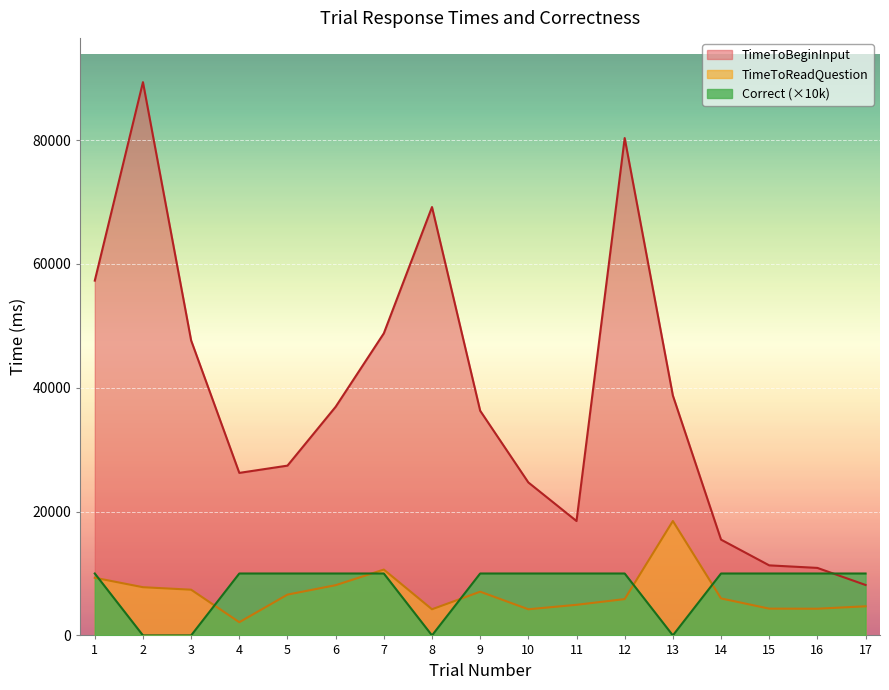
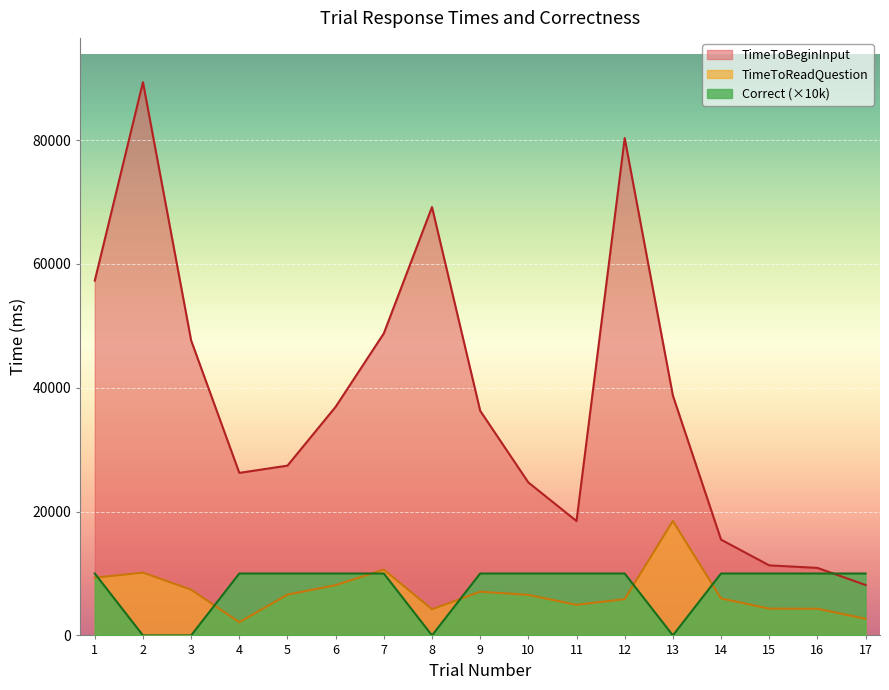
  {
    "TimeToBeginInput": {
      "1": 57000,
      "2": 89000,
      "3": 48000,
      "4": 26000,
      "5": 27000,
      "6": 37000,
      "7": 49000,
      "8": 69000,
      "9": 36000,
      "10": 25000,
      "11": 18000,
      "12": 80000,
      "13": 39000,
      "14": 15000,
      "15": 11000,
      "16": 11000,
      "17": 8000
    },
    "TimeToReadQuestion": {
      "1": 9000,
-     "2": 8000,
+     "2": 10000,
      "3": 7000,
      "4": 2000,
      "5": 7000,
      "6": 8000,
      "7": 11000,
      "8": 4000,
      "9": 7000,
-     "10": 4000,
+     "10": 7000,
      "11": 5000,
      "12": 6000,
      "13": 18000,
      "14": 6000,
      "15": 4000,
      "16": 4000,
-     "17": 5000
+     "17": 3000
    },
    "Correct (×10k)": {
      "1": 10000,
      "2": 0,
      "3": 0,
      "4": 10000,
      "5": 10000,
      "6": 10000,
      "7": 10000,
      "8": 0,
      "9": 10000,
      "10": 10000,
      "11": 10000,
      "12": 10000,
      "13": 0,
      "14": 10000,
      "15": 10000,
      "16": 10000,
      "17": 10000
    }
  }
